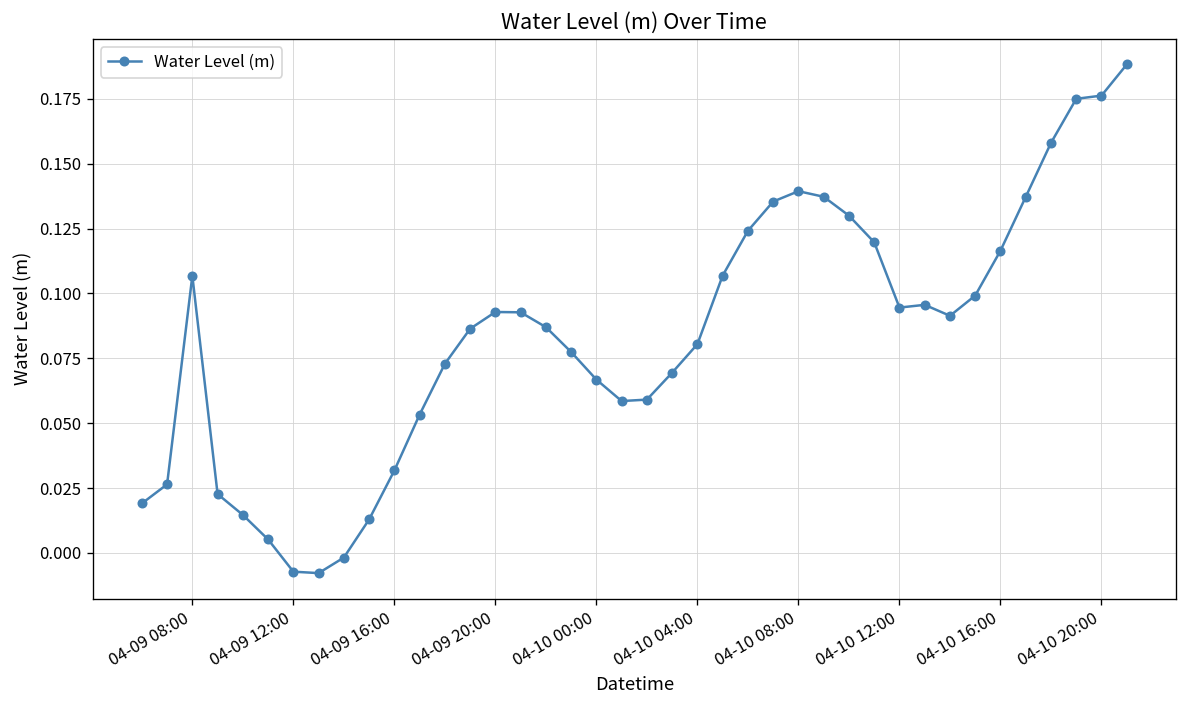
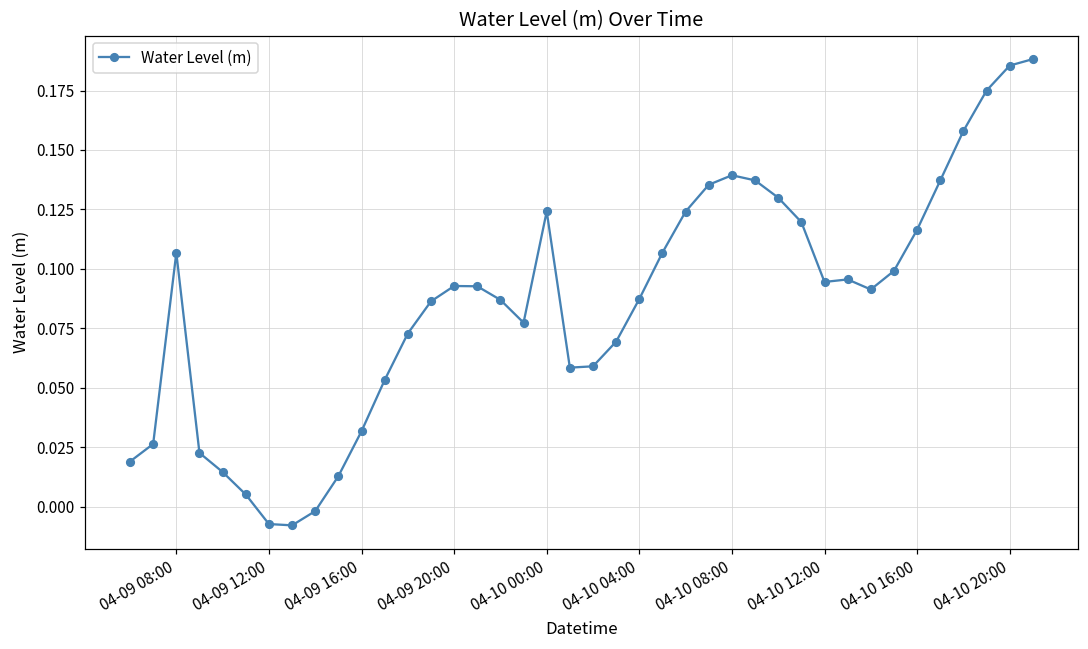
  {
    "04-09 08:00": 0.107,
    "04-09 12:00": -0.007,
    "04-09 16:00": 0.032,
    "04-09 20:00": 0.093,
-   "04-10 00:00": 0.067,
-   "04-10 04:00": 0.080,
+   "04-10 00:00": 0.124,
+   "04-10 04:00": 0.087,
    "04-10 08:00": 0.139,
    "04-10 12:00": 0.095,
    "04-10 16:00": 0.116,
-   "04-10 20:00": 0.176
+   "04-10 20:00": 0.185
  }
